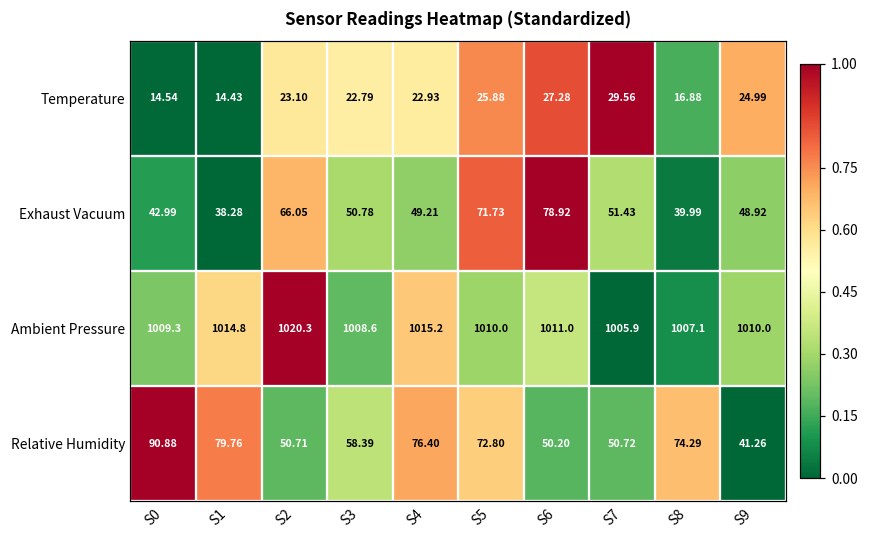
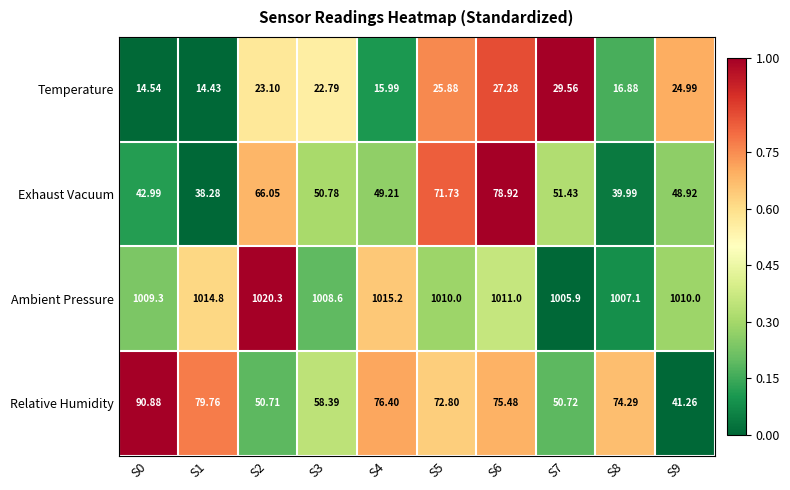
  {
    "Temperature": {
      "S0": 14.54,
      "S1": 14.43,
      "S2": 23.10,
      "S3": 22.79,
-     "S4": 22.93,
+     "S4": 15.99,
      "S5": 25.88,
      "S6": 27.28,
      "S7": 29.56,
      "S8": 16.88,
      "S9": 24.99
    },
    "Exhaust Vacuum": {
      "S0": 42.99,
      "S1": 38.28,
      "S2": 66.05,
      "S3": 50.78,
      "S4": 49.21,
      "S5": 71.73,
      "S6": 78.92,
      "S7": 51.43,
      "S8": 39.99,
      "S9": 48.92
    },
    "Ambient Pressure": {
      "S0": 1009.3,
      "S1": 1014.8,
      "S2": 1020.3,
      "S3": 1008.6,
      "S4": 1015.2,
      "S5": 1010.0,
      "S6": 1011.0,
      "S7": 1005.9,
      "S8": 1007.1,
      "S9": 1010.0
    },
    "Relative Humidity": {
      "S0": 90.88,
      "S1": 79.76,
      "S2": 50.71,
      "S3": 58.39,
      "S4": 76.40,
      "S5": 72.80,
-     "S6": 50.20,
+     "S6": 75.48,
      "S7": 50.72,
      "S8": 74.29,
      "S9": 41.26
    }
  }
